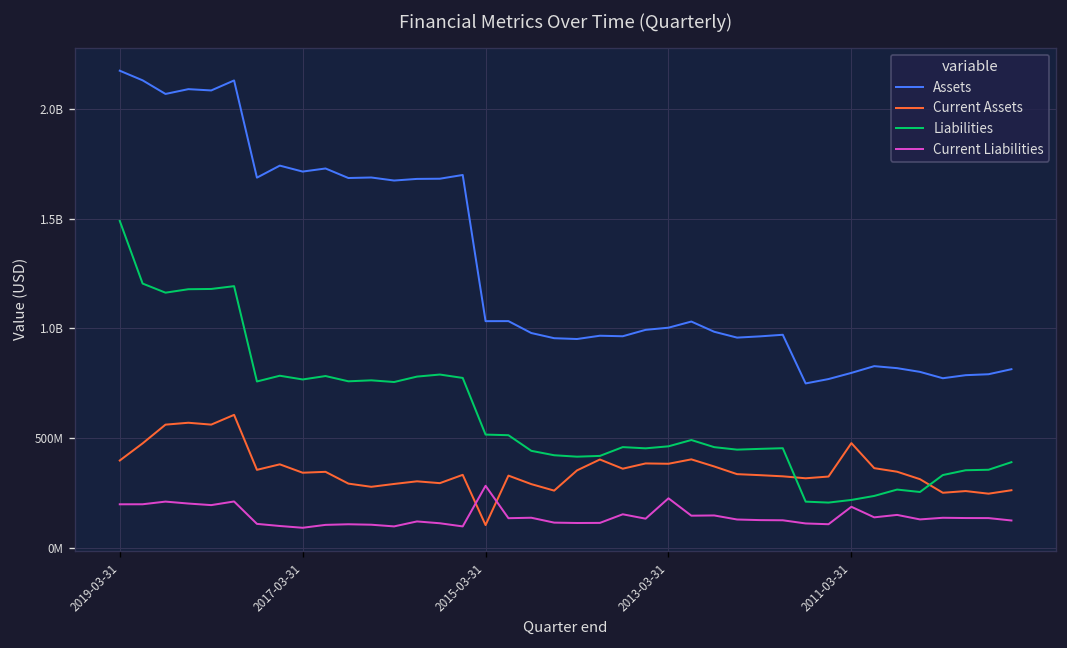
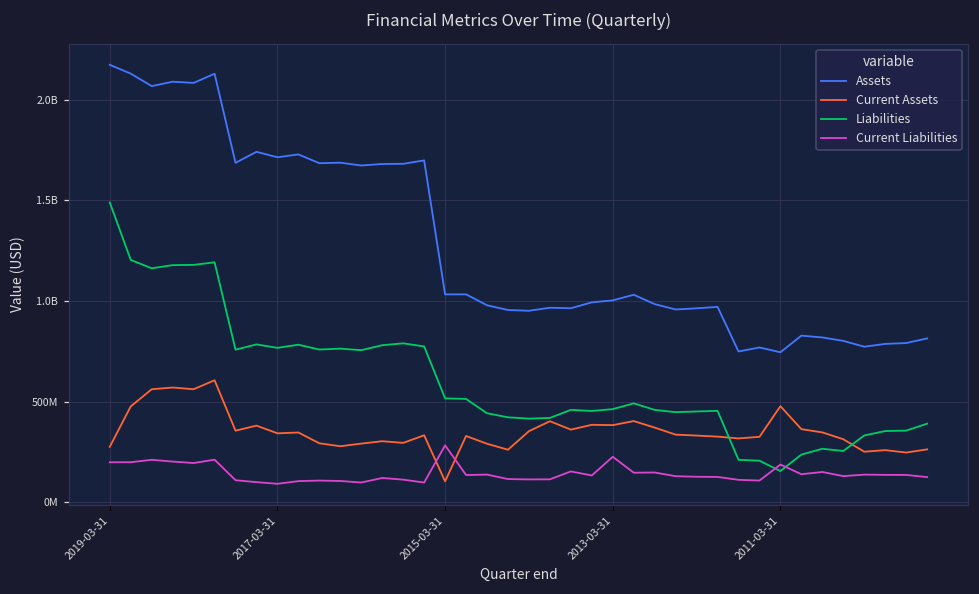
  {
    "Assets": {
      "2019-03-31": 2170000000,
      "2017-03-31": 1710000000,
      "2015-03-31": 1030000000,
      "2013-03-31": 1000000000,
-     "2011-03-31": 800000000
+     "2011-03-31": 740000000
    },
    "Current Assets": {
-     "2019-03-31": 400000000,
+     "2019-03-31": 270000000,
      "2017-03-31": 340000000,
      "2015-03-31": 100000000,
      "2013-03-31": 380000000,
      "2011-03-31": 480000000
    },
    "Liabilities": {
      "2019-03-31": 1490000000,
      "2017-03-31": 770000000,
      "2015-03-31": 520000000,
      "2013-03-31": 460000000,
-     "2011-03-31": 220000000
+     "2011-03-31": 150000000
    },
    "Current Liabilities": {
      "2019-03-31": 200000000,
      "2017-03-31": 90000000,
      "2015-03-31": 280000000,
      "2013-03-31": 230000000,
      "2011-03-31": 190000000
    }
  }
